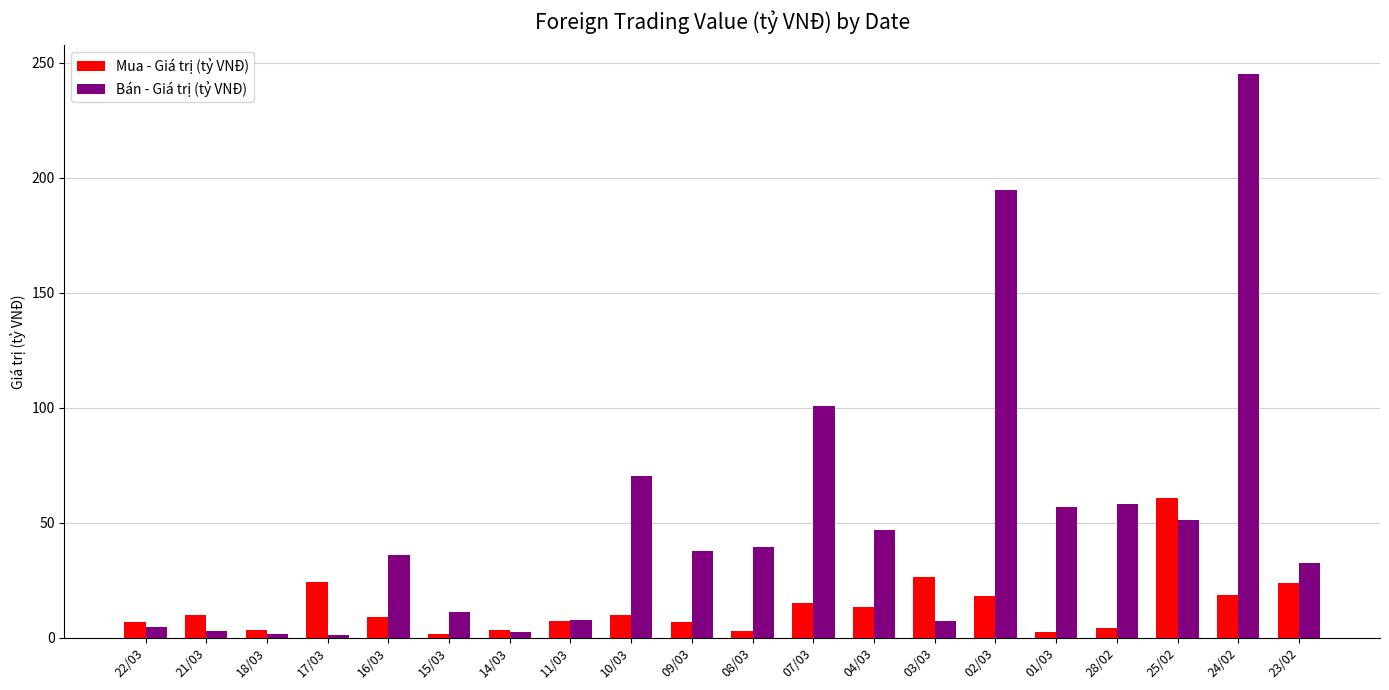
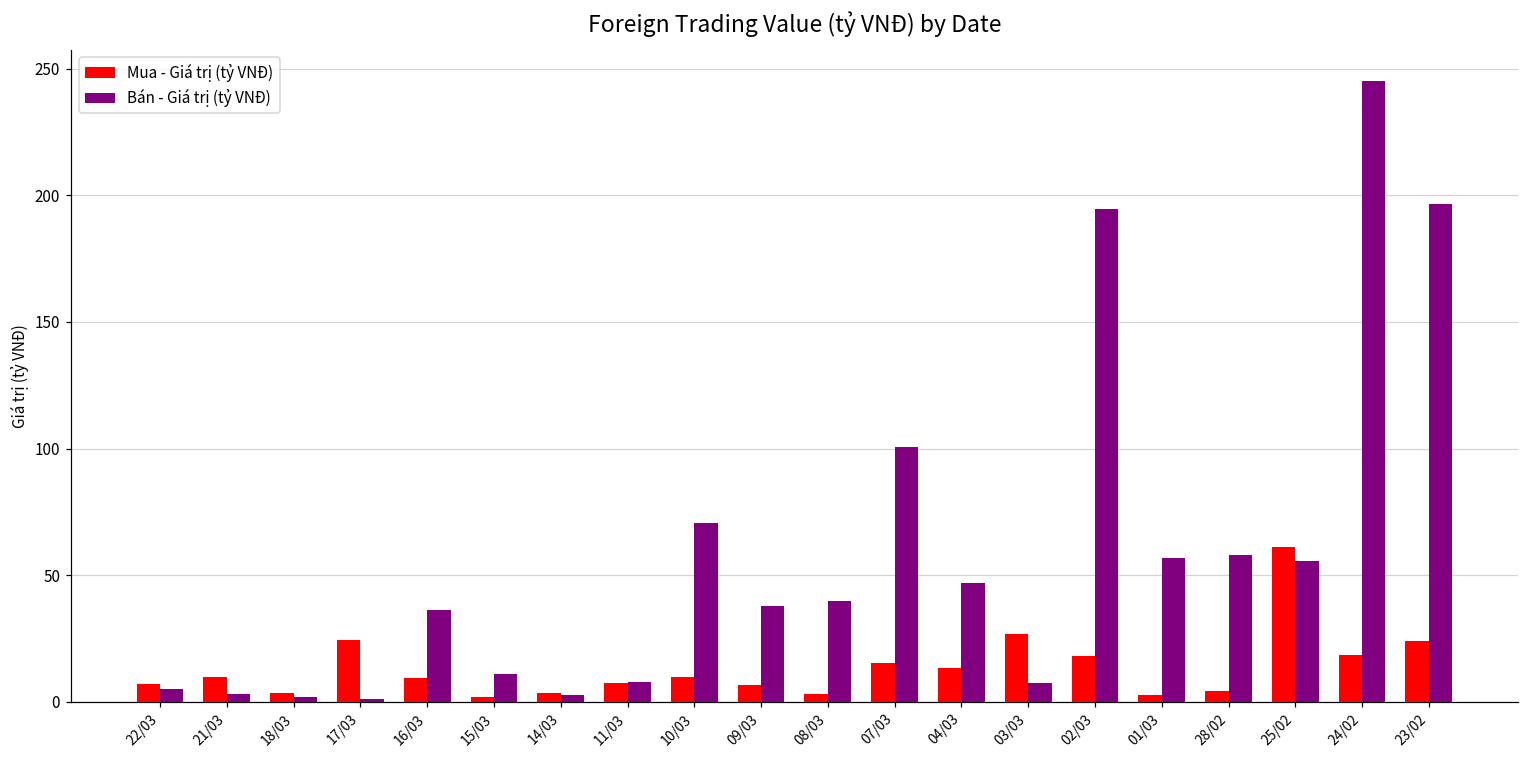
  {
    "Mua - Giá trị (tỷ VNĐ)": {
      "22/03": 7,
      "21/03": 10,
      "18/03": 3,
      "17/03": 24,
      "16/03": 9,
      "15/03": 2,
      "14/03": 3,
      "11/03": 7,
      "10/03": 10,
      "09/03": 7,
      "08/03": 3,
      "07/03": 15,
      "04/03": 13,
      "03/03": 27,
      "02/03": 18,
      "01/03": 3,
      "28/02": 4,
      "25/02": 61,
      "24/02": 18,
      "23/02": 24
    },
    "Bán - Giá trị (tỷ VNĐ)": {
      "22/03": 5,
      "21/03": 3,
      "18/03": 2,
      "16/03": 36,
      "15/03": 11,
      "14/03": 3,
      "11/03": 8,
      "10/03": 70,
      "09/03": 38,
      "08/03": 40,
      "07/03": 101,
      "04/03": 47,
      "03/03": 7,
      "02/03": 195,
      "01/03": 57,
      "28/02": 58,
-     "25/02": 51,
+     "25/02": 56,
      "24/02": 245,
-     "23/02": 32
+     "23/02": 197
    }
  }
